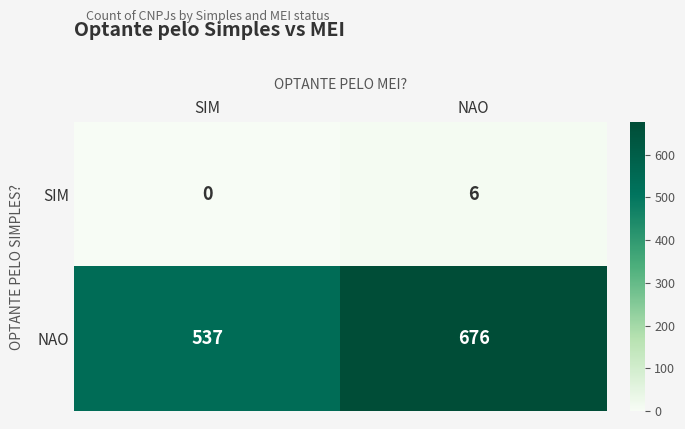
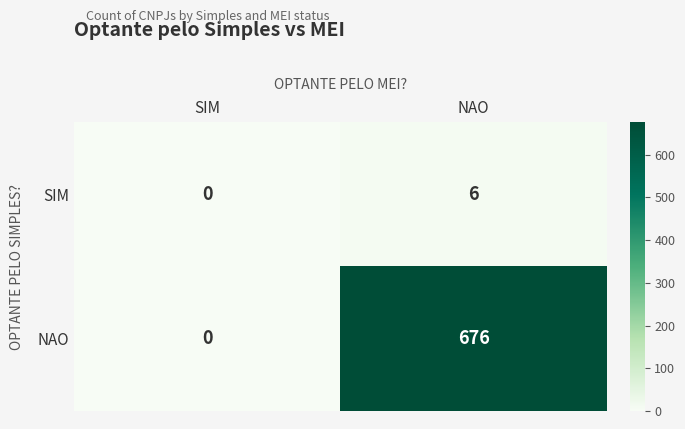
  {
    "SIM": {
      "SIM": 0,
      "NAO": 6
    },
    "NAO": {
-     "SIM": 537,
+     "SIM": 0,
      "NAO": 676
    }
  }
